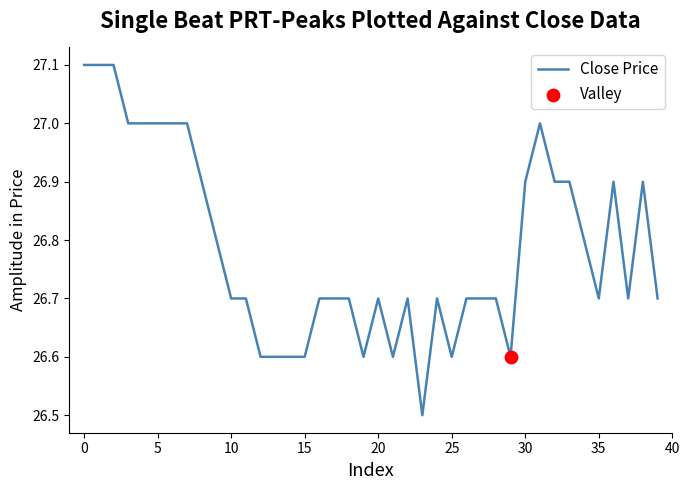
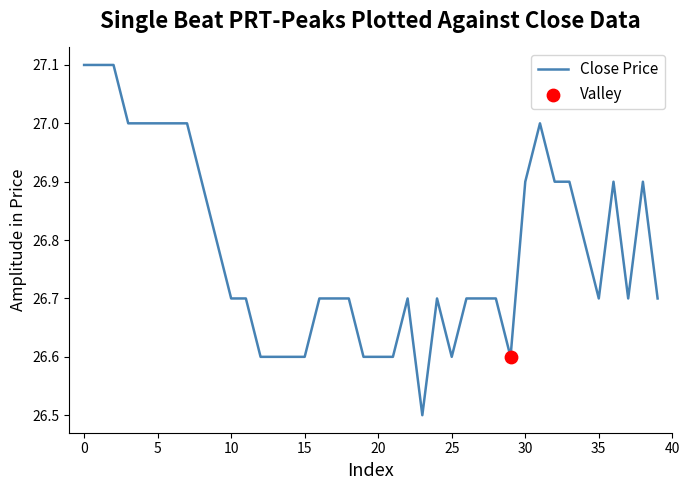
  {
    "Close Price": {
      "0": 27.1,
      "5": 27.0,
      "10": 26.7,
      "15": 26.6,
-     "20": 26.7,
+     "20": 26.6,
      "25": 26.6,
      "30": 26.9,
      "35": 26.7
    }
  }
